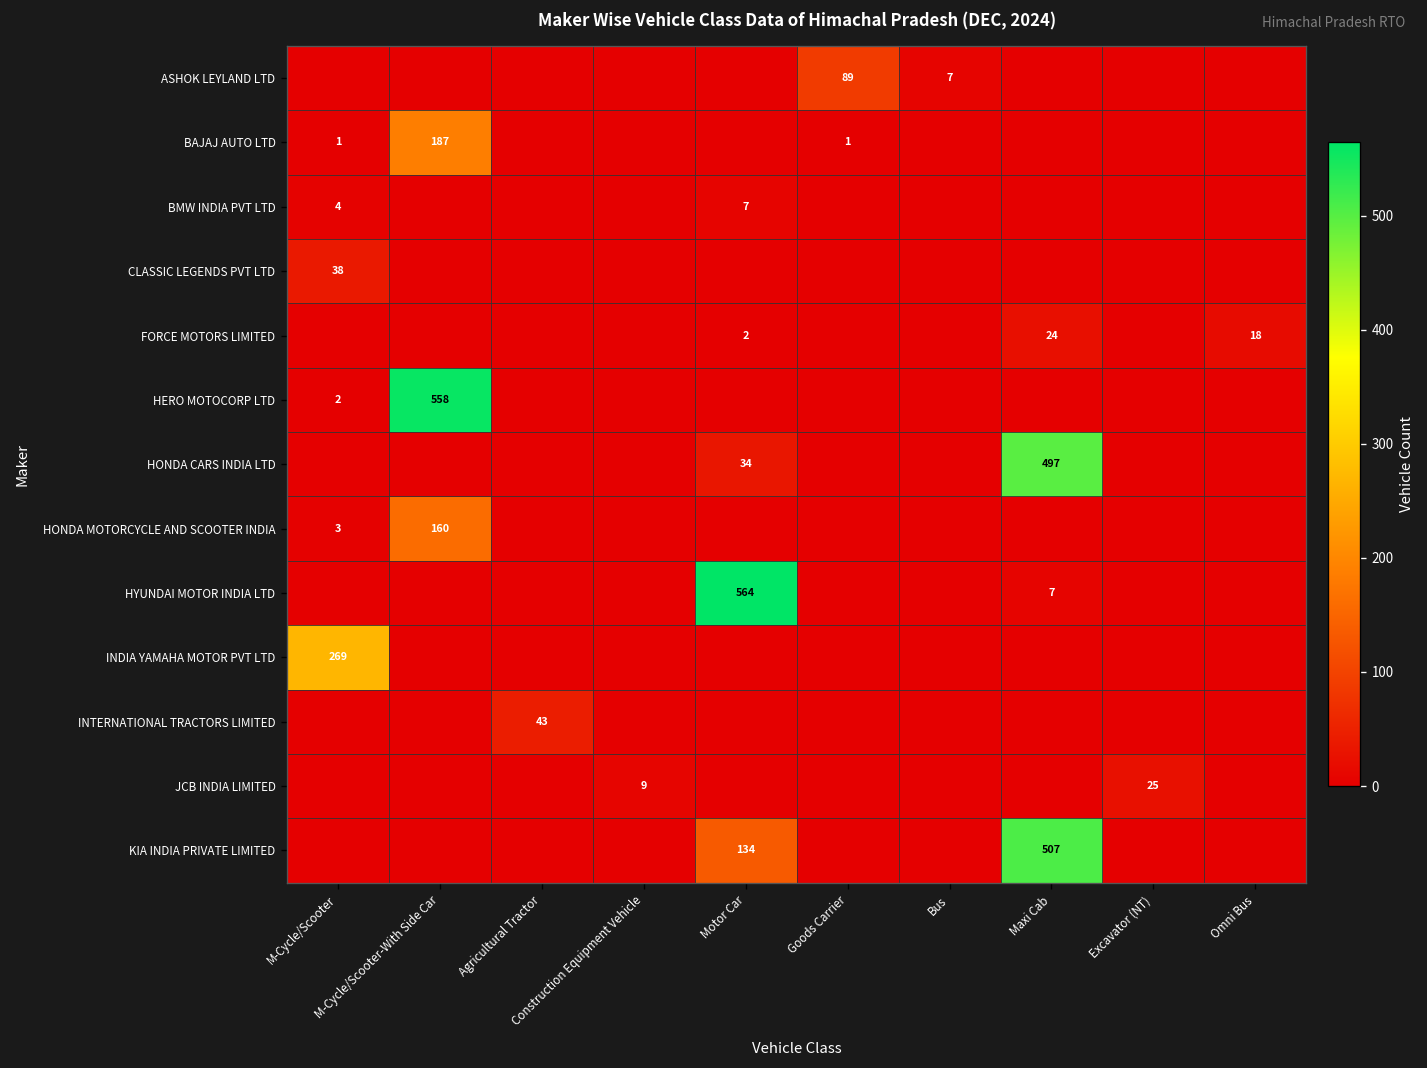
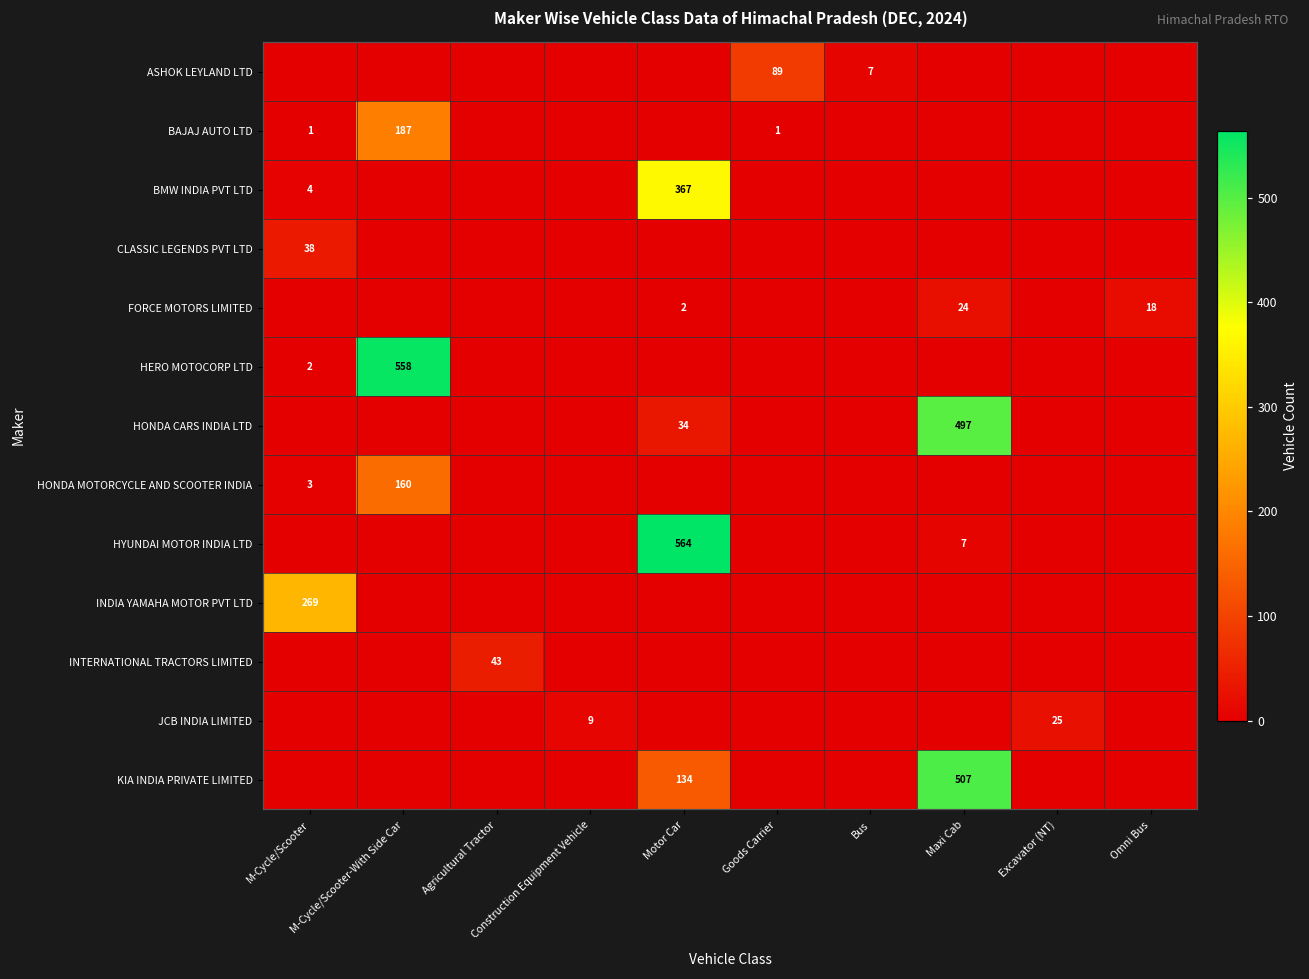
  {
    "ASHOK LEYLAND LTD": {
      "Goods Carrier": 89,
      "Bus": 7
    },
    "BAJAJ AUTO LTD": {
      "M-Cycle/Scooter": 1,
      "M-Cycle/Scooter-With Side Car": 187,
      "Goods Carrier": 1
    },
    "BMW INDIA PVT LTD": {
      "M-Cycle/Scooter": 4,
-     "Motor Car": 7
+     "Motor Car": 367
    },
    "CLASSIC LEGENDS PVT LTD": {
      "M-Cycle/Scooter": 38
    },
    "FORCE MOTORS LIMITED": {
      "Motor Car": 2,
      "Maxi Cab": 24,
      "Omni Bus": 18
    },
    "HERO MOTOCORP LTD": {
      "M-Cycle/Scooter": 2,
      "M-Cycle/Scooter-With Side Car": 558
    },
    "HONDA CARS INDIA LTD": {
      "Motor Car": 34,
      "Maxi Cab": 497
    },
    "HONDA MOTORCYCLE AND SCOOTER INDIA": {
      "M-Cycle/Scooter": 3,
      "M-Cycle/Scooter-With Side Car": 160
    },
    "HYUNDAI MOTOR INDIA LTD": {
      "Motor Car": 564,
      "Maxi Cab": 7
    },
    "INDIA YAMAHA MOTOR PVT LTD": {
      "M-Cycle/Scooter": 269
    },
    "INTERNATIONAL TRACTORS LIMITED": {
      "Agricultural Tractor": 43
    },
    "JCB INDIA LIMITED": {
      "Construction Equipment Vehicle": 9,
      "Excavator (NT)": 25
    },
    "KIA INDIA PRIVATE LIMITED": {
      "Motor Car": 134,
      "Maxi Cab": 507
    }
  }
